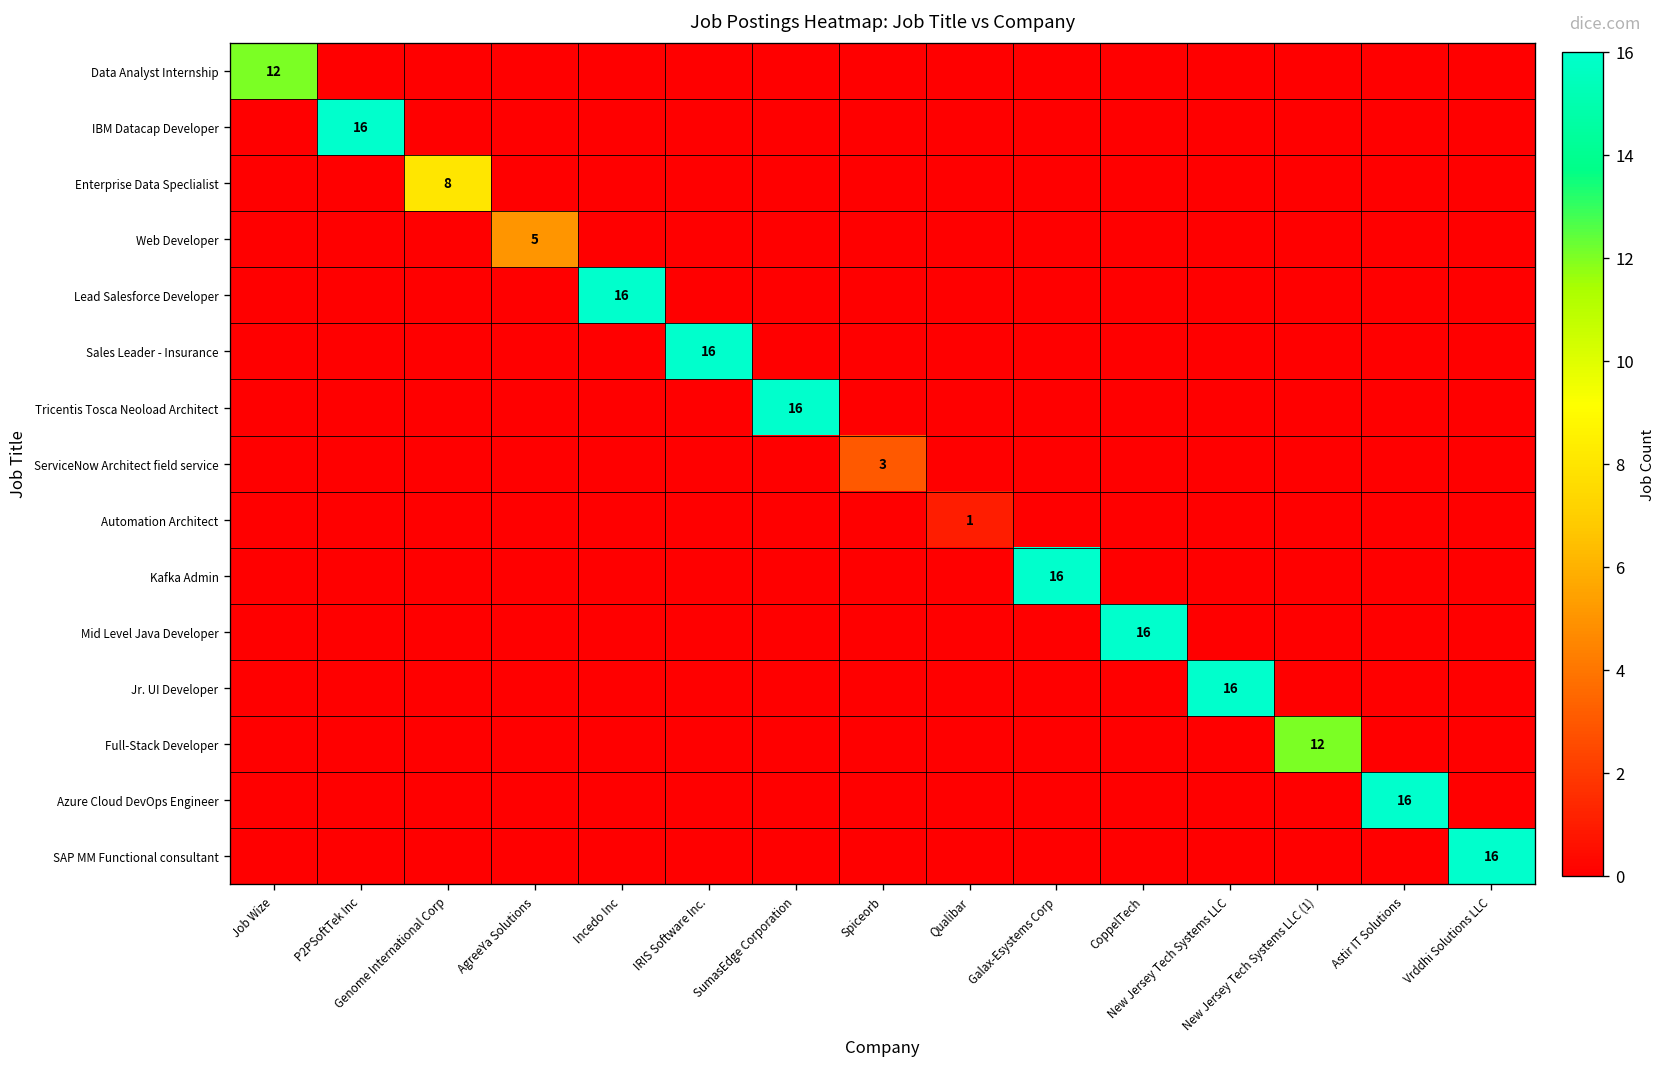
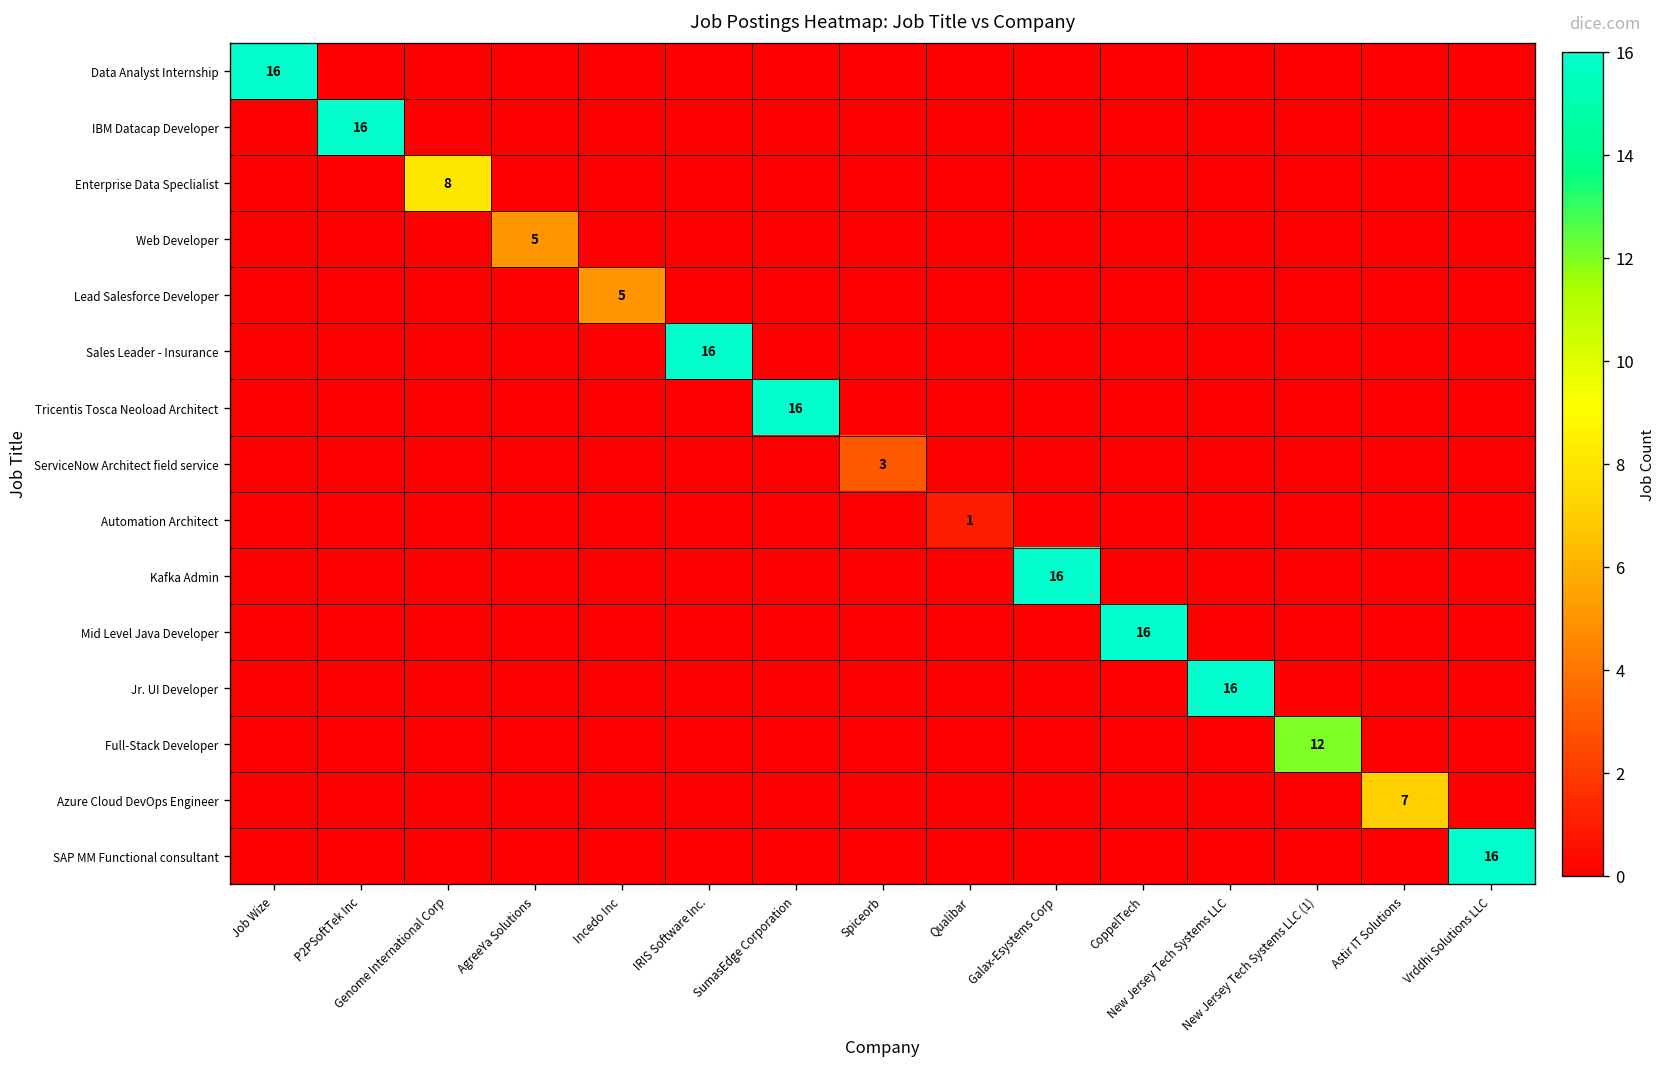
  {
    "Data Analyst Internship": {
-     "Job Wize": 12
+     "Job Wize": 16
    },
    "IBM Datacap Developer": {
      "P2PSoftTek Inc": 16
    },
    "Enterprise Data Speclialist": {
      "Genome International Corp": 8
    },
    "Web Developer": {
      "AgreeYa Solutions": 5
    },
    "Lead Salesforce Developer": {
-     "Incedo Inc": 16
+     "Incedo Inc": 5
    },
    "Sales Leader - Insurance": {
      "IRIS Software Inc.": 16
    },
    "Tricentis Tosca Neoload Architect": {
      "SumasEdge Corporation": 16
    },
    "ServiceNow Architect field service": {
      "Spiceorb": 3
    },
    "Automation Architect": {
      "Qualibar": 1
    },
    "Kafka Admin": {
      "Galax-Esystems Corp": 16
    },
    "Mid Level Java Developer": {
      "CoppelTech": 16
    },
    "Jr. UI Developer": {
      "New Jersey Tech Systems LLC": 16
    },
    "Full-Stack Developer": {
      "New Jersey Tech Systems LLC (1)": 12
    },
    "Azure Cloud DevOps Engineer": {
-     "Astir IT Solutions": 16
+     "Astir IT Solutions": 7
    },
    "SAP MM Functional consultant": {
      "Vrddhi Solutions LLC": 16
    }
  }
